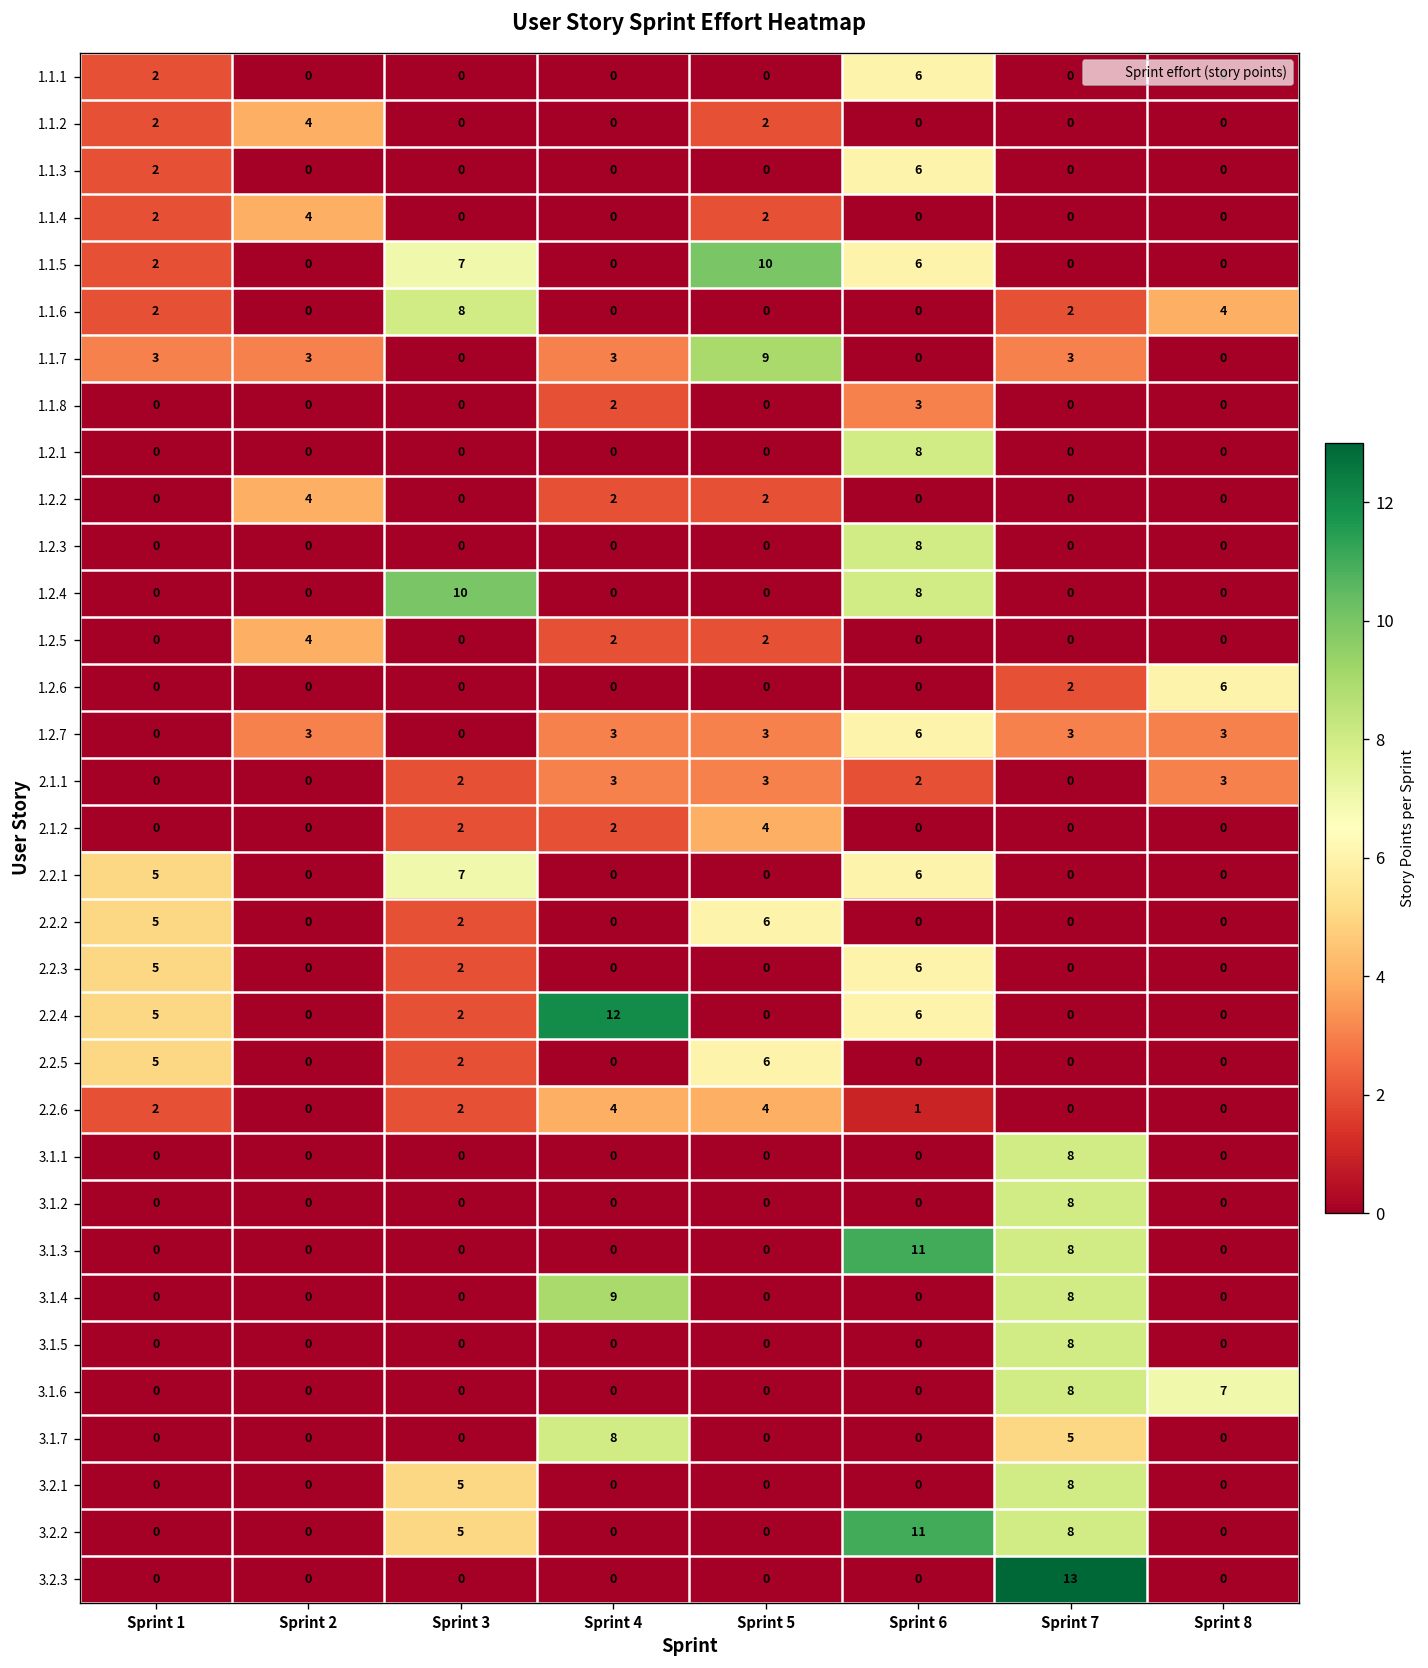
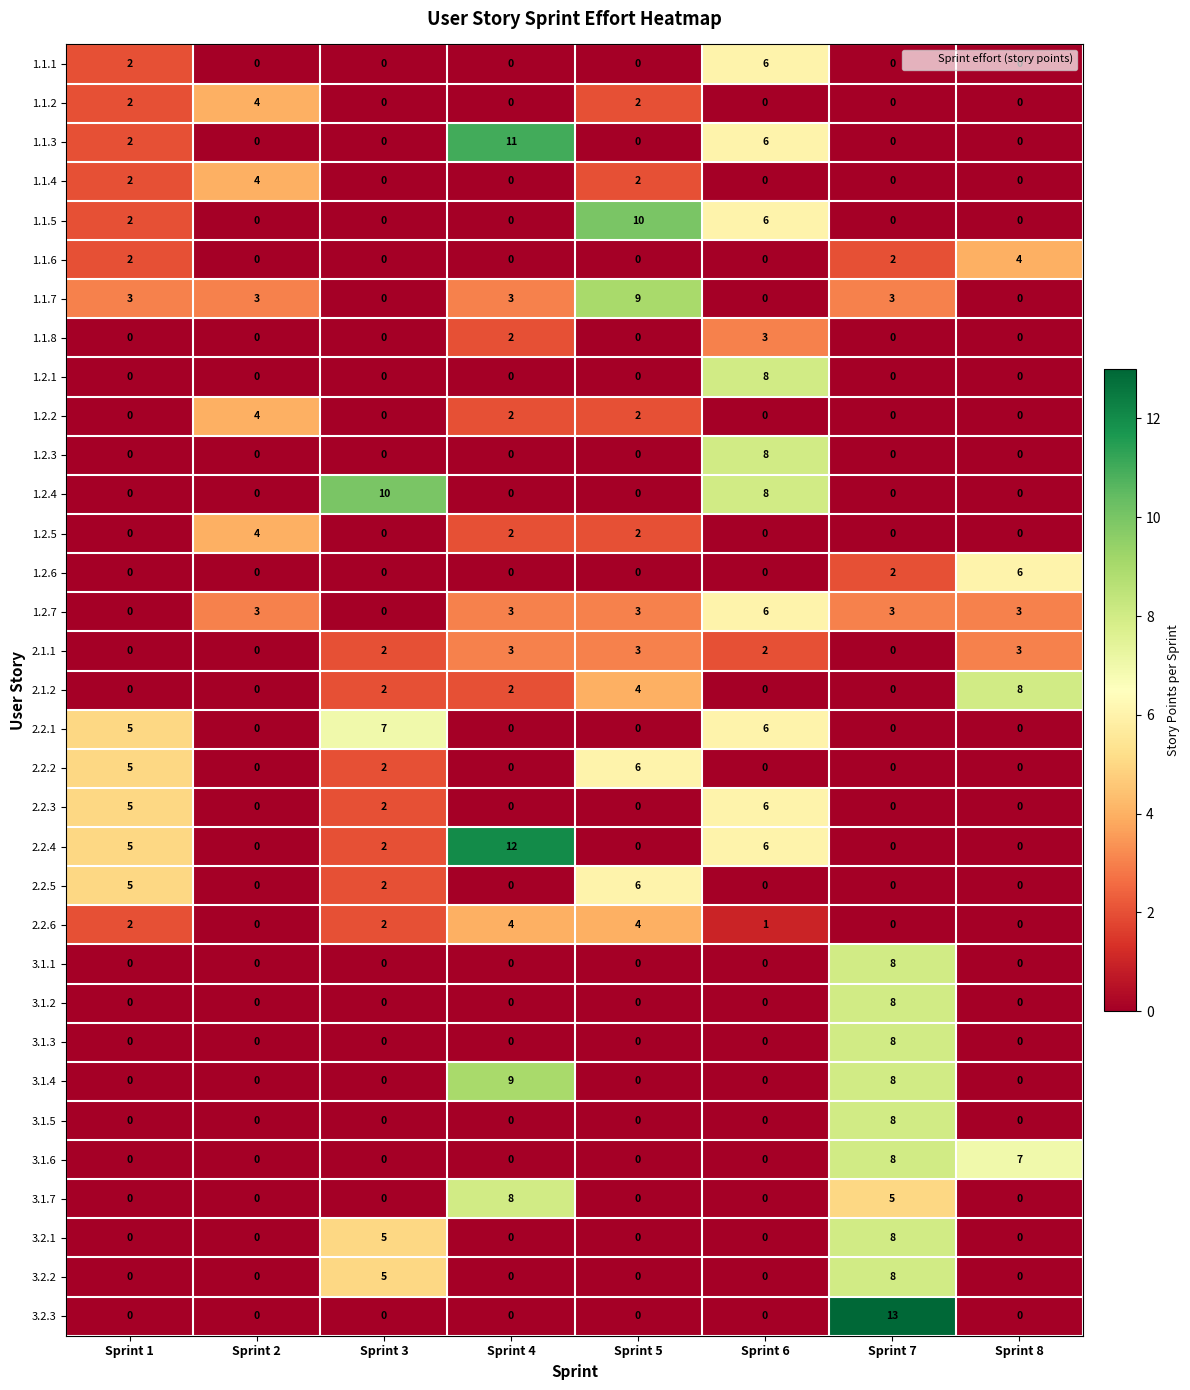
  {
    "1.1.3": {
      "Sprint 1": 2,
      "Sprint 2": 0,
      "Sprint 3": 0,
-     "Sprint 4": 0,
+     "Sprint 4": 11,
      "Sprint 5": 0,
      "Sprint 6": 6,
      "Sprint 7": 0,
      "Sprint 8": 0
    },
    "1.1.5": {
      "Sprint 1": 2,
      "Sprint 2": 0,
-     "Sprint 3": 7,
+     "Sprint 3": 0,
      "Sprint 4": 0,
      "Sprint 5": 10,
      "Sprint 6": 6,
      "Sprint 7": 0,
      "Sprint 8": 0
    },
    "1.1.6": {
      "Sprint 1": 2,
      "Sprint 2": 0,
-     "Sprint 3": 8,
+     "Sprint 3": 0,
      "Sprint 4": 0,
      "Sprint 5": 0,
      "Sprint 6": 0,
      "Sprint 7": 2,
      "Sprint 8": 4
    },
    "2.1.2": {
      "Sprint 1": 0,
      "Sprint 2": 0,
      "Sprint 3": 2,
      "Sprint 4": 2,
      "Sprint 5": 4,
      "Sprint 6": 0,
      "Sprint 7": 0,
-     "Sprint 8": 0
+     "Sprint 8": 8
    },
    "3.1.3": {
      "Sprint 1": 0,
      "Sprint 2": 0,
      "Sprint 3": 0,
      "Sprint 4": 0,
      "Sprint 5": 0,
-     "Sprint 6": 11,
+     "Sprint 6": 0,
      "Sprint 7": 8,
      "Sprint 8": 0
    },
    "3.2.2": {
      "Sprint 1": 0,
      "Sprint 2": 0,
      "Sprint 3": 5,
      "Sprint 4": 0,
      "Sprint 5": 0,
-     "Sprint 6": 11,
+     "Sprint 6": 0,
      "Sprint 7": 8,
      "Sprint 8": 0
    }
  }
